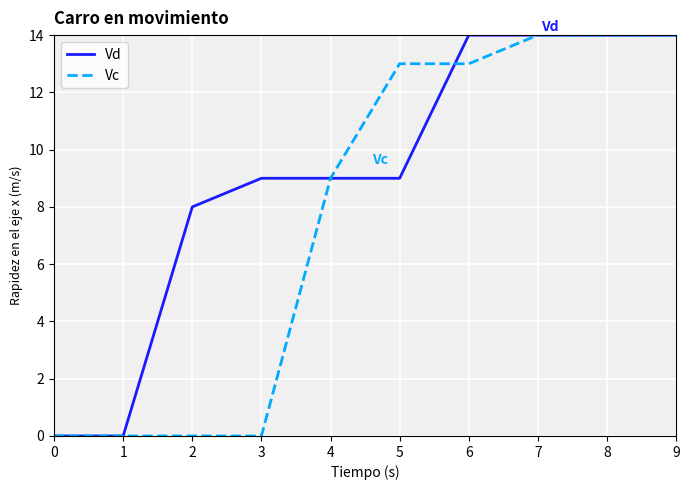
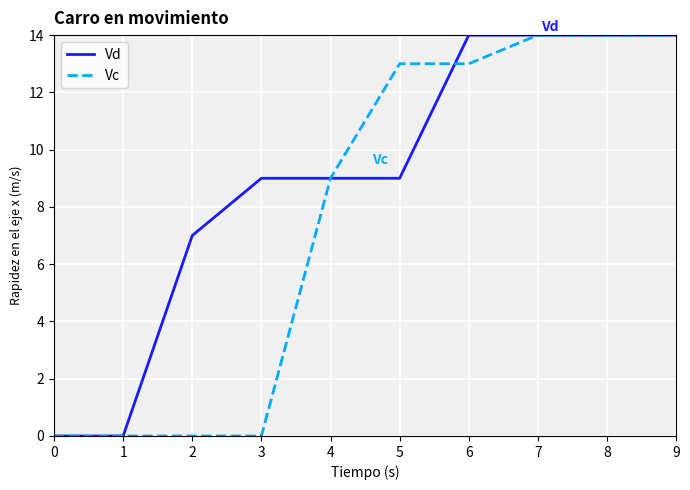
  {
    "Vd": {
-     "2": 8,
+     "2": 7,
      "3": 9,
      "5": 9,
      "6": 14
    },
    "Vc": {
      "2": 0,
      "3": 0,
      "5": 13,
      "6": 13
    }
  }
